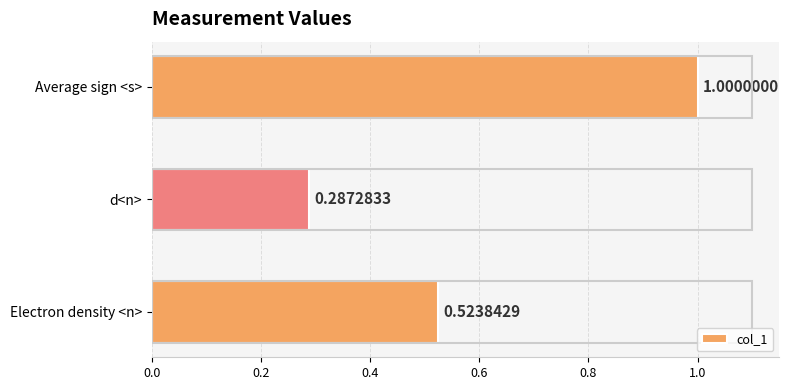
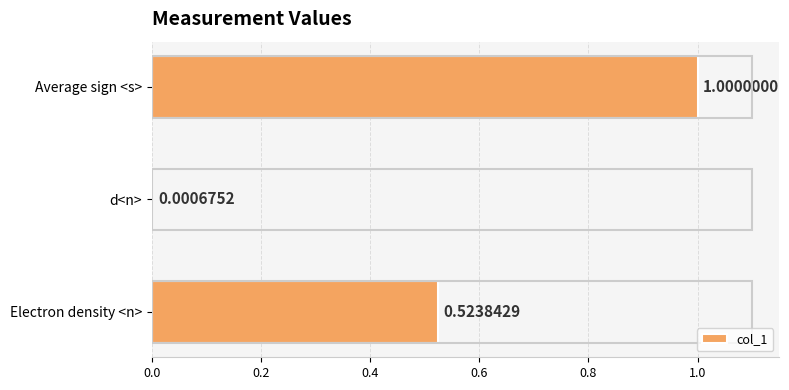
  {
    "Average sign <s>": 1.0000000,
-   "d<n>": 0.2872833,
+   "d<n>": 0.0006752,
    "Electron density <n>": 0.5238429
  }
